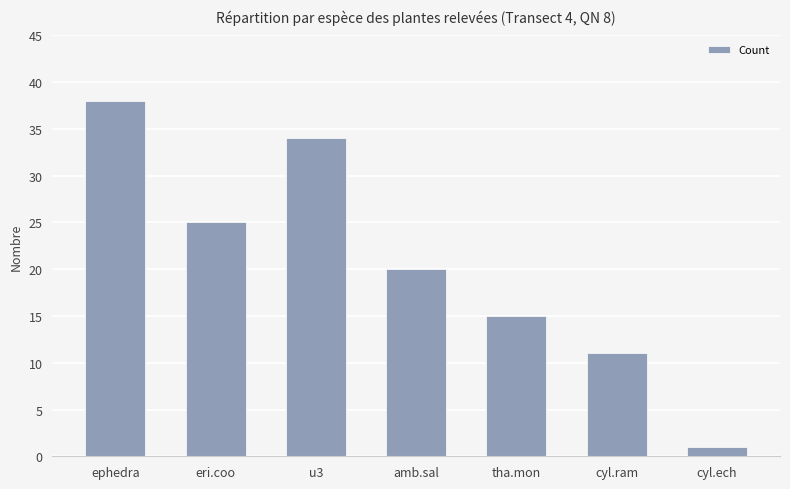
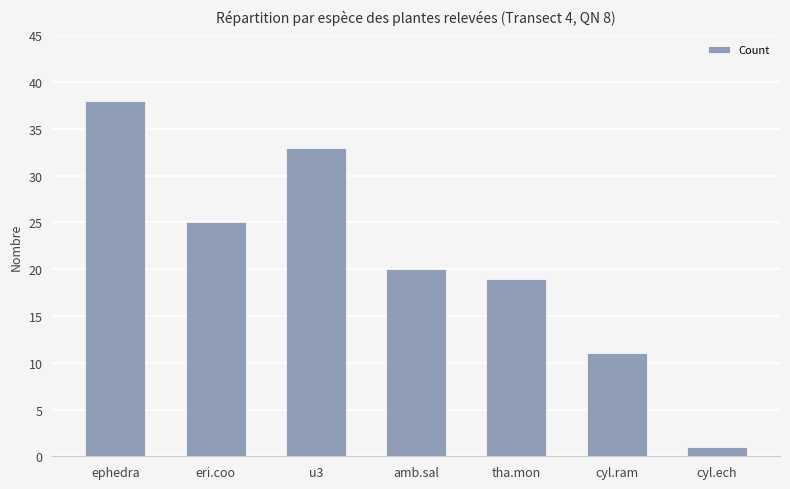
  {
    "ephedra": 38,
    "eri.coo": 25,
-   "u3": 34,
+   "u3": 33,
    "amb.sal": 20,
-   "tha.mon": 15,
+   "tha.mon": 19,
    "cyl.ram": 11,
    "cyl.ech": 1
  }
